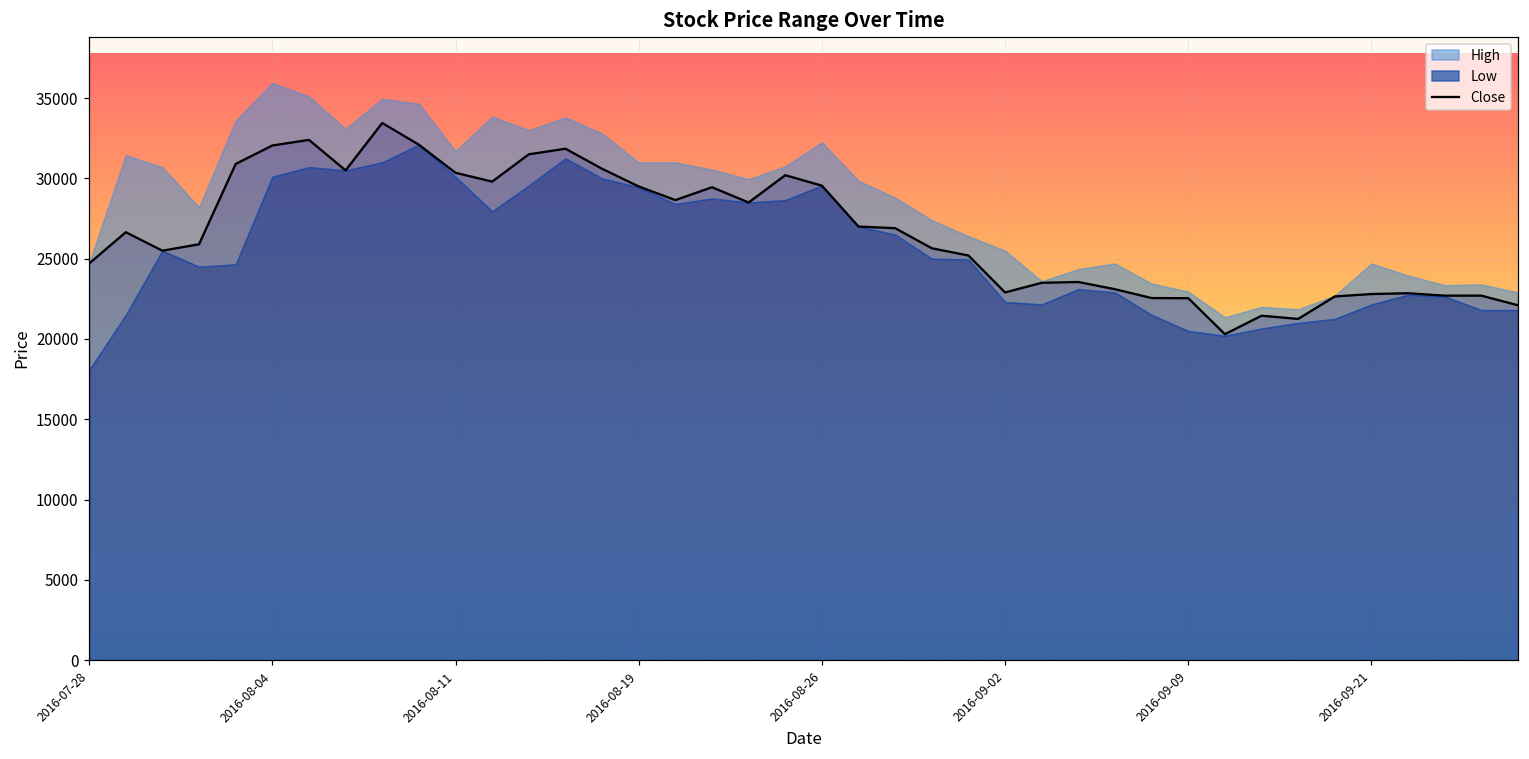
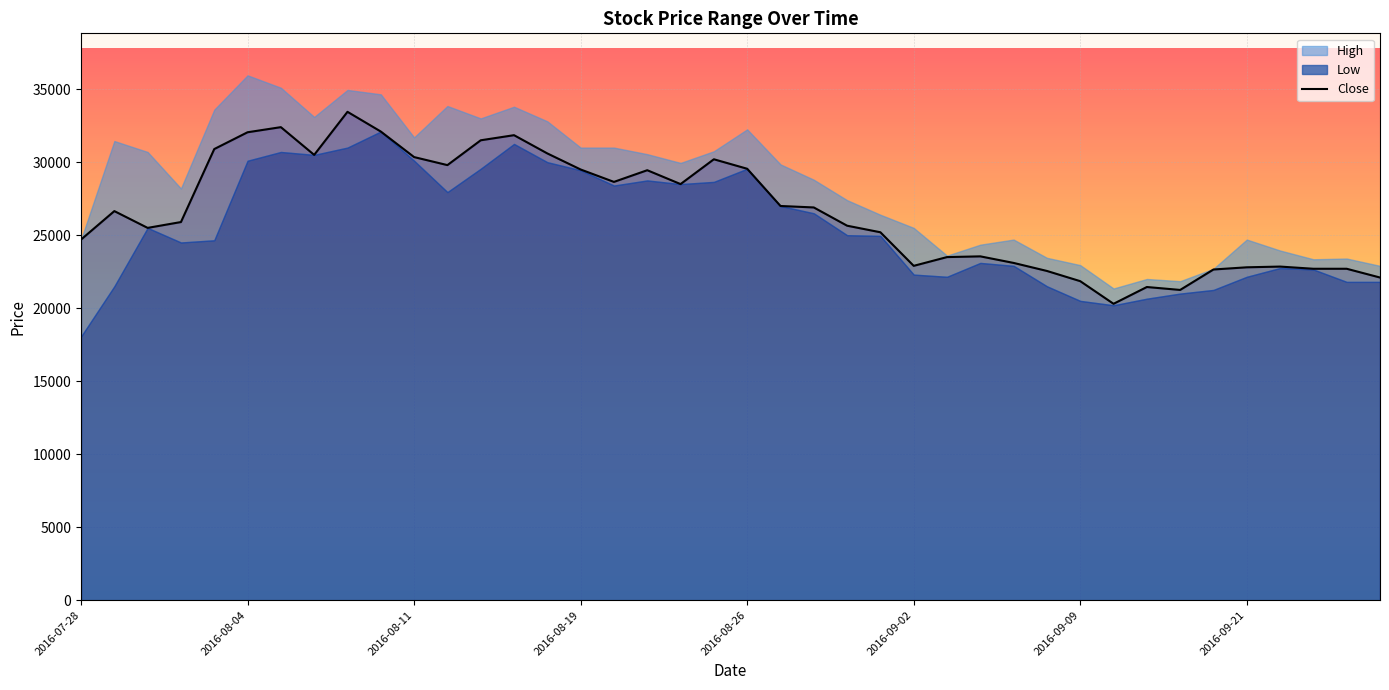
  {
    "Close": {
      "2016-08-04": 32100,
      "2016-08-11": 30400,
      "2016-09-02": 22900,
-     "2016-09-09": 22500,
+     "2016-09-09": 21900,
      "2016-09-21": 22800
    },
    "Low": {
      "2016-07-28": 18100,
      "2016-08-04": 30100,
      "2016-08-11": 30100,
      "2016-09-02": 22300,
      "2016-09-09": 20500,
      "2016-09-21": 22200
    }
  }
